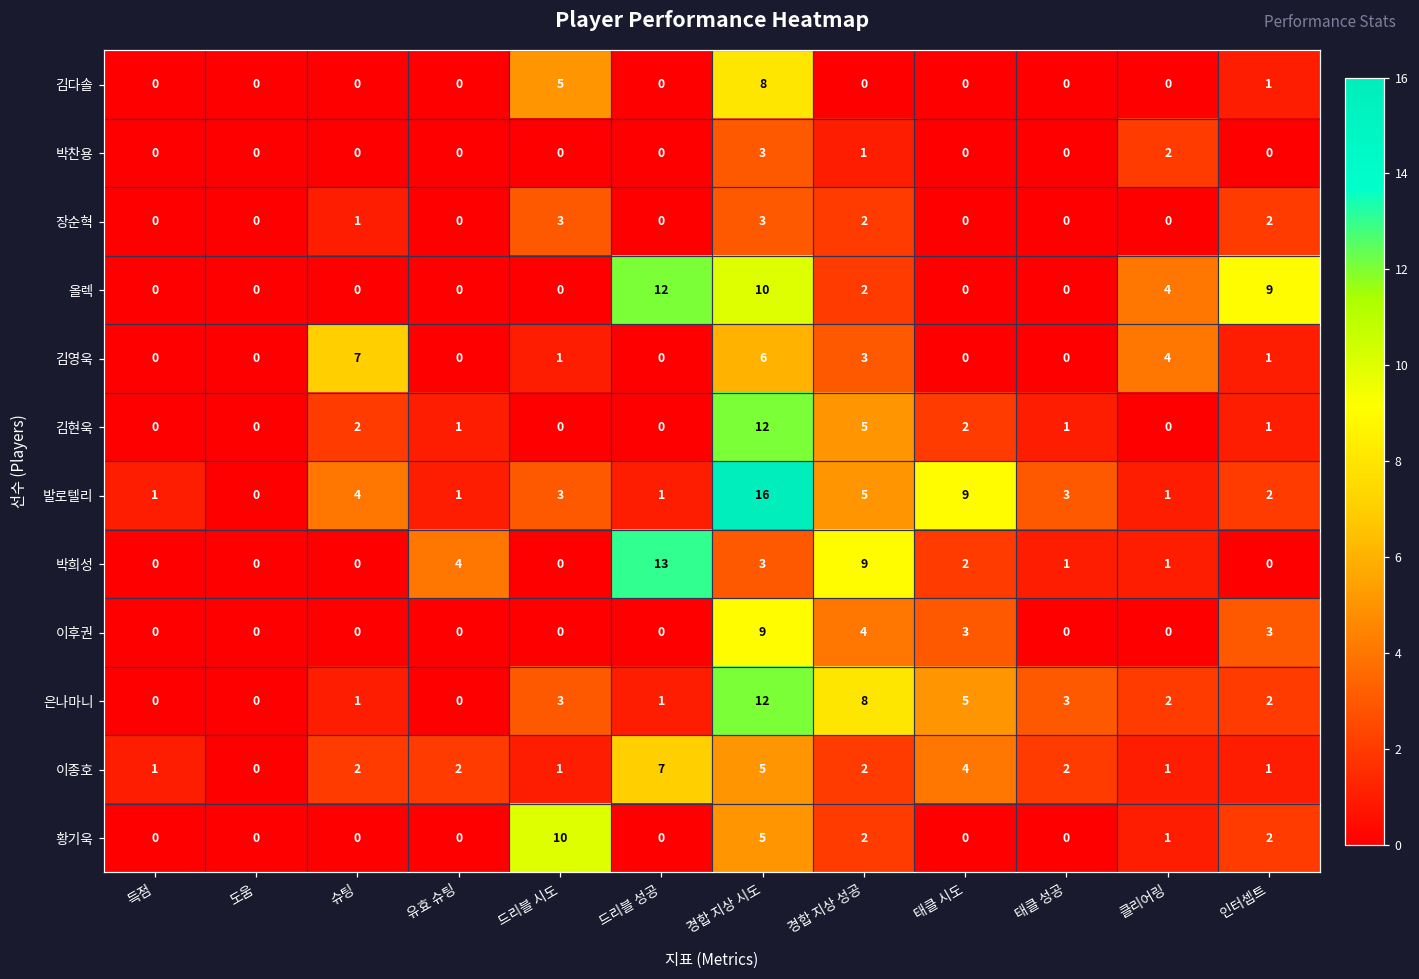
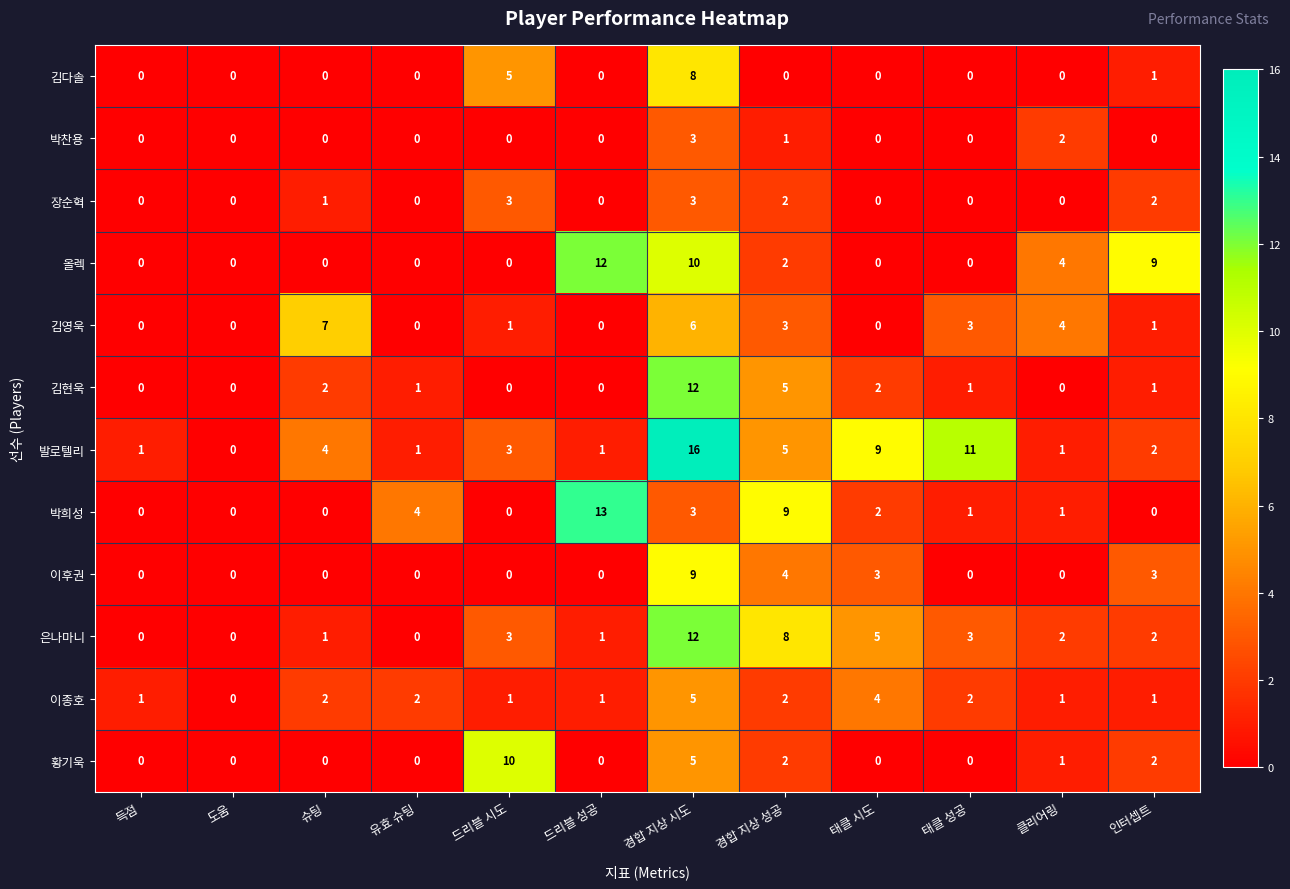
  {
    "김다솔": {
      "득점": 0,
      "도움": 0,
      "슈팅": 0,
      "유효 슈팅": 0,
      "드리블 시도": 5,
      "드리블 성공": 0,
      "경합 지상 시도": 8,
      "경합 지상 성공": 0,
      "태클 시도": 0,
      "태클 성공": 0,
      "클리어링": 0,
      "인터셉트": 1
    },
    "박찬용": {
      "득점": 0,
      "도움": 0,
      "슈팅": 0,
      "유효 슈팅": 0,
      "드리블 시도": 0,
      "드리블 성공": 0,
      "경합 지상 시도": 3,
      "경합 지상 성공": 1,
      "태클 시도": 0,
      "태클 성공": 0,
      "클리어링": 2,
      "인터셉트": 0
    },
    "장순혁": {
      "득점": 0,
      "도움": 0,
      "슈팅": 1,
      "유효 슈팅": 0,
      "드리블 시도": 3,
      "드리블 성공": 0,
      "경합 지상 시도": 3,
      "경합 지상 성공": 2,
      "태클 시도": 0,
      "태클 성공": 0,
      "클리어링": 0,
      "인터셉트": 2
    },
    "올렉": {
      "득점": 0,
      "도움": 0,
      "슈팅": 0,
      "유효 슈팅": 0,
      "드리블 시도": 0,
      "드리블 성공": 12,
      "경합 지상 시도": 10,
      "경합 지상 성공": 2,
      "태클 시도": 0,
      "태클 성공": 0,
      "클리어링": 4,
      "인터셉트": 9
    },
    "김영욱": {
      "득점": 0,
      "도움": 0,
      "슈팅": 7,
      "유효 슈팅": 0,
      "드리블 시도": 1,
      "드리블 성공": 0,
      "경합 지상 시도": 6,
      "경합 지상 성공": 3,
      "태클 시도": 0,
-     "태클 성공": 0,
+     "태클 성공": 3,
      "클리어링": 4,
      "인터셉트": 1
    },
    "김현욱": {
      "득점": 0,
      "도움": 0,
      "슈팅": 2,
      "유효 슈팅": 1,
      "드리블 시도": 0,
      "드리블 성공": 0,
      "경합 지상 시도": 12,
      "경합 지상 성공": 5,
      "태클 시도": 2,
      "태클 성공": 1,
      "클리어링": 0,
      "인터셉트": 1
    },
    "발로텔리": {
      "득점": 1,
      "도움": 0,
      "슈팅": 4,
      "유효 슈팅": 1,
      "드리블 시도": 3,
      "드리블 성공": 1,
      "경합 지상 시도": 16,
      "경합 지상 성공": 5,
      "태클 시도": 9,
-     "태클 성공": 3,
+     "태클 성공": 11,
      "클리어링": 1,
      "인터셉트": 2
    },
    "박희성": {
      "득점": 0,
      "도움": 0,
      "슈팅": 0,
      "유효 슈팅": 4,
      "드리블 시도": 0,
      "드리블 성공": 13,
      "경합 지상 시도": 3,
      "경합 지상 성공": 9,
      "태클 시도": 2,
      "태클 성공": 1,
      "클리어링": 1,
      "인터셉트": 0
    },
    "이후권": {
      "득점": 0,
      "도움": 0,
      "슈팅": 0,
      "유효 슈팅": 0,
      "드리블 시도": 0,
      "드리블 성공": 0,
      "경합 지상 시도": 9,
      "경합 지상 성공": 4,
      "태클 시도": 3,
      "태클 성공": 0,
      "클리어링": 0,
      "인터셉트": 3
    },
    "은나마니": {
      "득점": 0,
      "도움": 0,
      "슈팅": 1,
      "유효 슈팅": 0,
      "드리블 시도": 3,
      "드리블 성공": 1,
      "경합 지상 시도": 12,
      "경합 지상 성공": 8,
      "태클 시도": 5,
      "태클 성공": 3,
      "클리어링": 2,
      "인터셉트": 2
    },
    "이종호": {
      "득점": 1,
      "도움": 0,
      "슈팅": 2,
      "유효 슈팅": 2,
      "드리블 시도": 1,
-     "드리블 성공": 7,
+     "드리블 성공": 1,
      "경합 지상 시도": 5,
      "경합 지상 성공": 2,
      "태클 시도": 4,
      "태클 성공": 2,
      "클리어링": 1,
      "인터셉트": 1
    },
    "황기욱": {
      "득점": 0,
      "도움": 0,
      "슈팅": 0,
      "유효 슈팅": 0,
      "드리블 시도": 10,
      "드리블 성공": 0,
      "경합 지상 시도": 5,
      "경합 지상 성공": 2,
      "태클 시도": 0,
      "태클 성공": 0,
      "클리어링": 1,
      "인터셉트": 2
    }
  }
